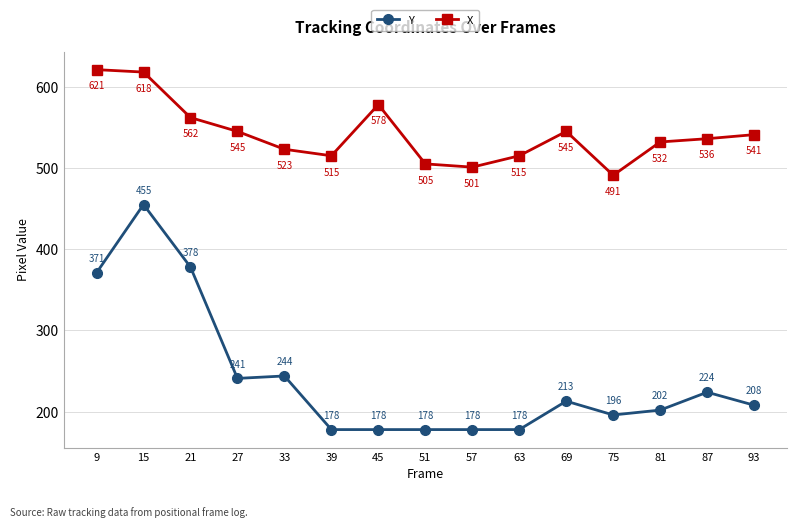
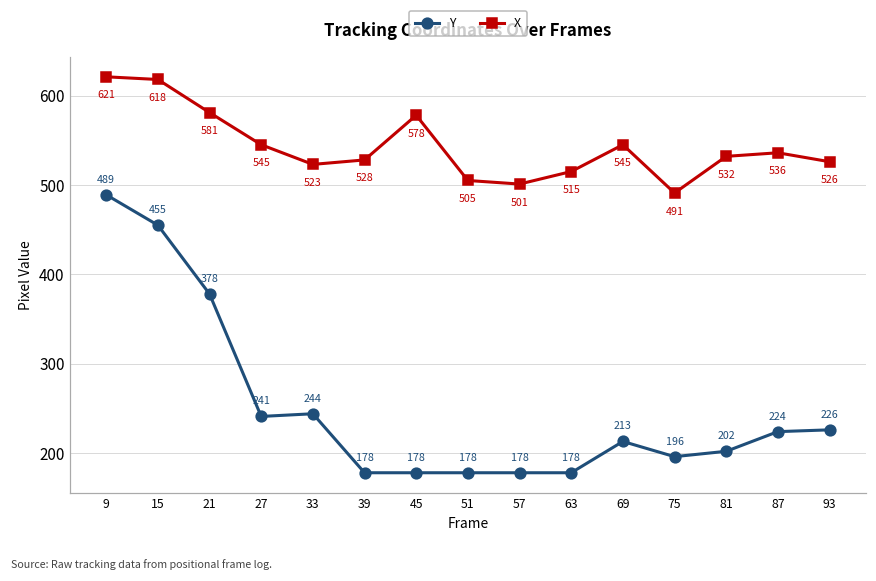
  {
    "Y": {
-     "9": 371,
+     "9": 489,
      "15": 455,
      "21": 378,
      "27": 241,
      "33": 244,
      "39": 178,
      "45": 178,
      "51": 178,
      "57": 178,
      "63": 178,
      "69": 213,
      "75": 196,
      "81": 202,
      "87": 224,
-     "93": 208
+     "93": 226
    },
    "X": {
      "9": 621,
      "15": 618,
-     "21": 562,
+     "21": 581,
      "27": 545,
      "33": 523,
-     "39": 515,
+     "39": 528,
      "45": 578,
      "51": 505,
      "57": 501,
      "63": 515,
      "69": 545,
      "75": 491,
      "81": 532,
      "87": 536,
-     "93": 541
+     "93": 526
    }
  }
